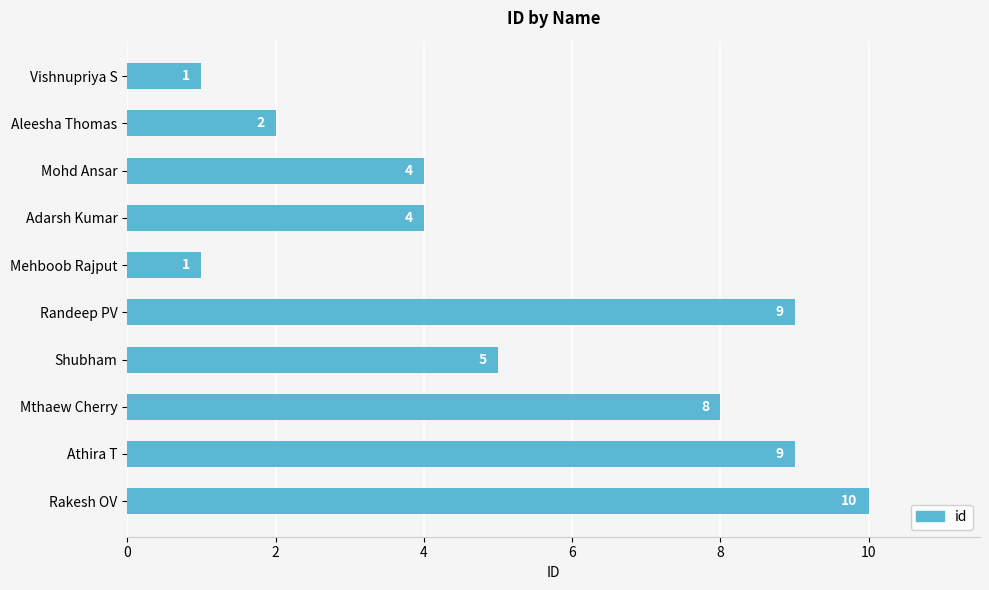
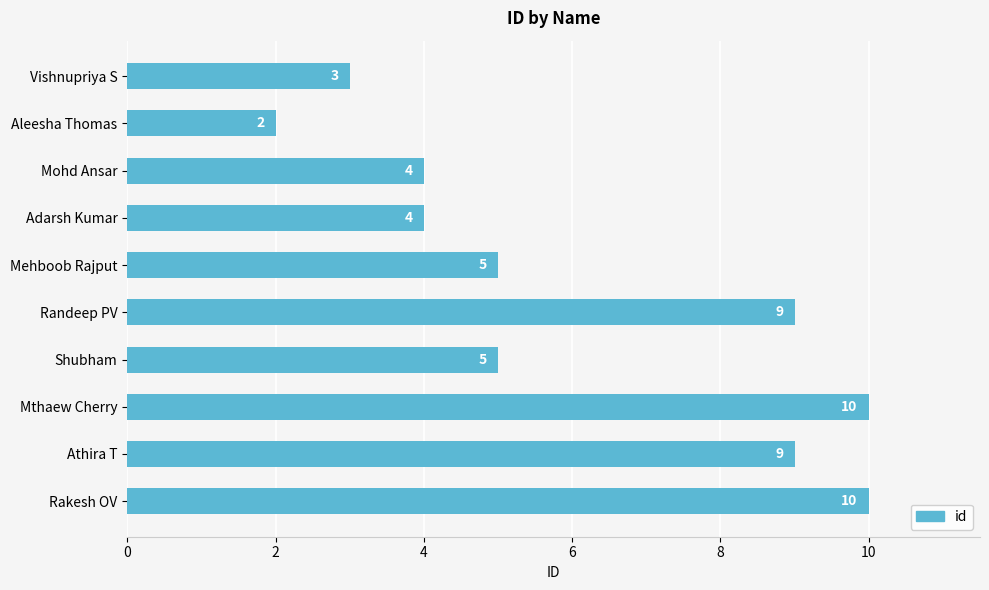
  {
-   "Vishnupriya S": 1,
+   "Vishnupriya S": 3,
    "Aleesha Thomas": 2,
    "Mohd Ansar": 4,
    "Adarsh Kumar": 4,
-   "Mehboob Rajput": 1,
+   "Mehboob Rajput": 5,
    "Randeep PV": 9,
    "Shubham": 5,
-   "Mthaew Cherry": 8,
+   "Mthaew Cherry": 10,
    "Athira T": 9,
    "Rakesh OV": 10
  }
